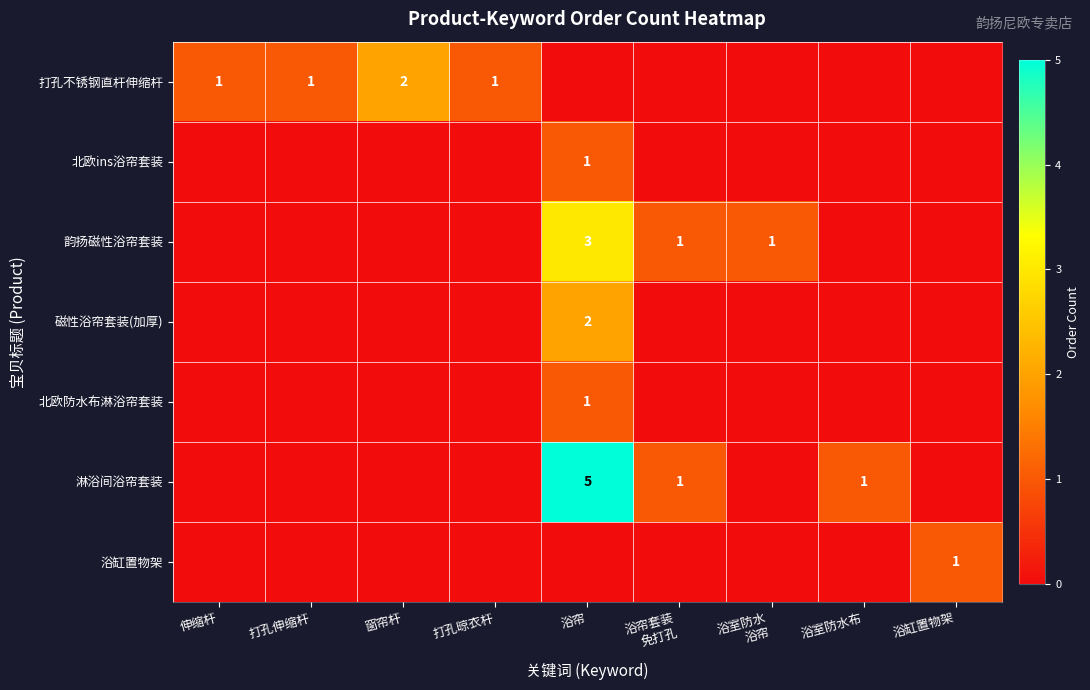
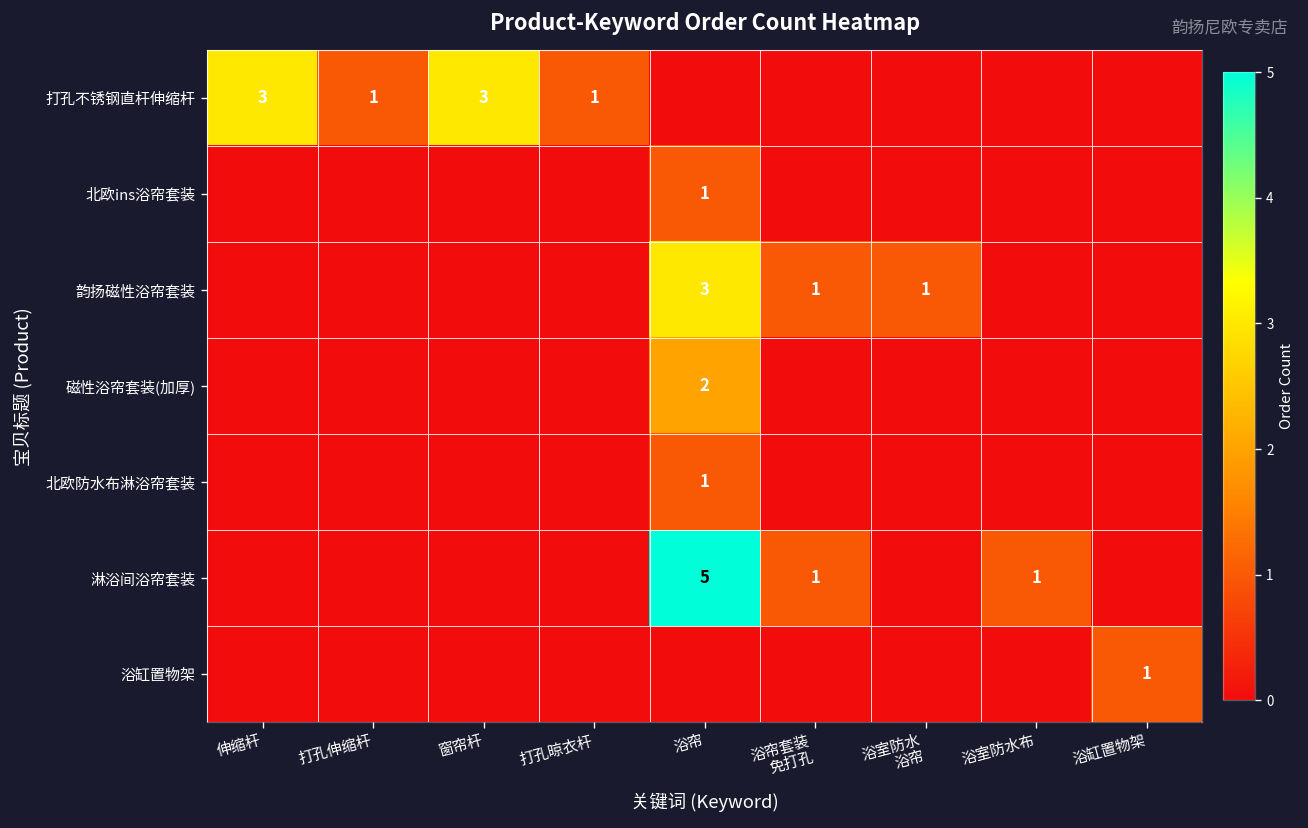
  {
    "打孔不锈钢直杆伸缩杆": {
-     "伸缩杆": 1,
+     "伸缩杆": 3,
      "打孔伸缩杆": 1,
-     "窗帘杆": 2,
+     "窗帘杆": 3,
      "打孔晾衣杆": 1
    },
    "北欧ins浴帘套装": {
      "浴帘": 1
    },
    "韵扬磁性浴帘套装": {
      "浴帘": 3,
      "浴帘套装 免打孔": 1,
      "浴室防水 浴帘": 1
    },
    "磁性浴帘套装(加厚)": {
      "浴帘": 2
    },
    "北欧防水布淋浴帘套装": {
      "浴帘": 1
    },
    "淋浴间浴帘套装": {
      "浴帘": 5,
      "浴帘套装 免打孔": 1,
      "浴室防水布": 1
    },
    "浴缸置物架": {
      "浴缸置物架": 1
    }
  }
